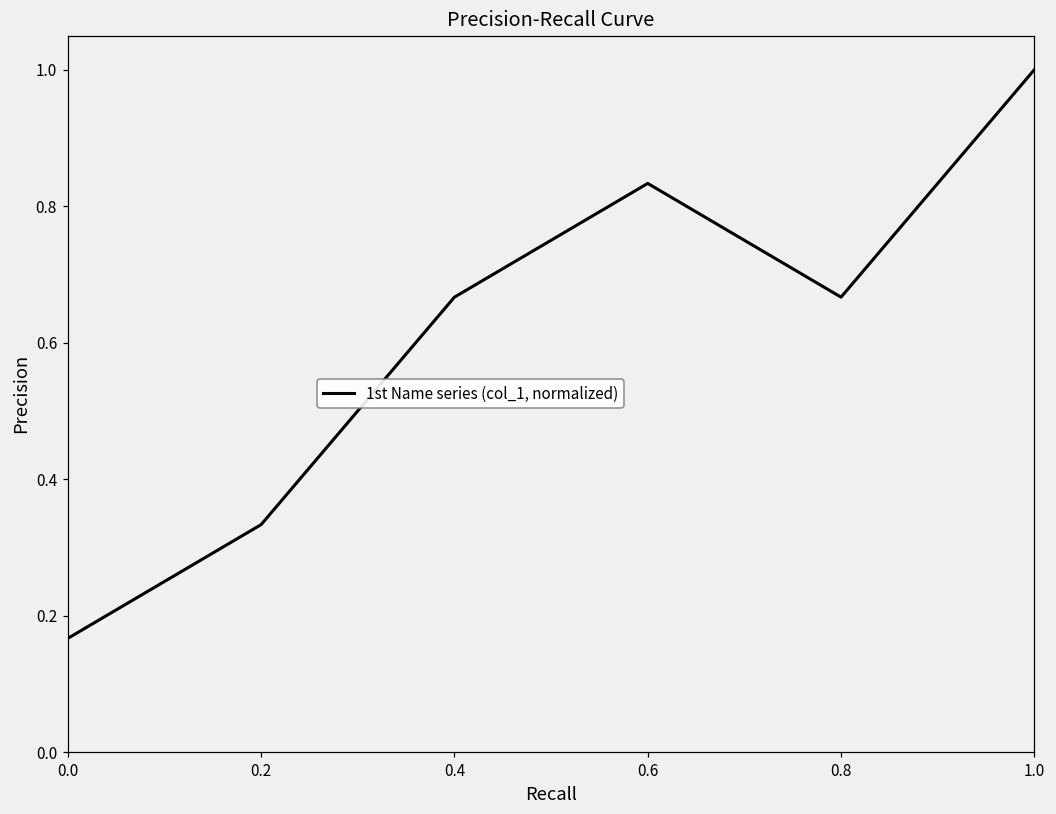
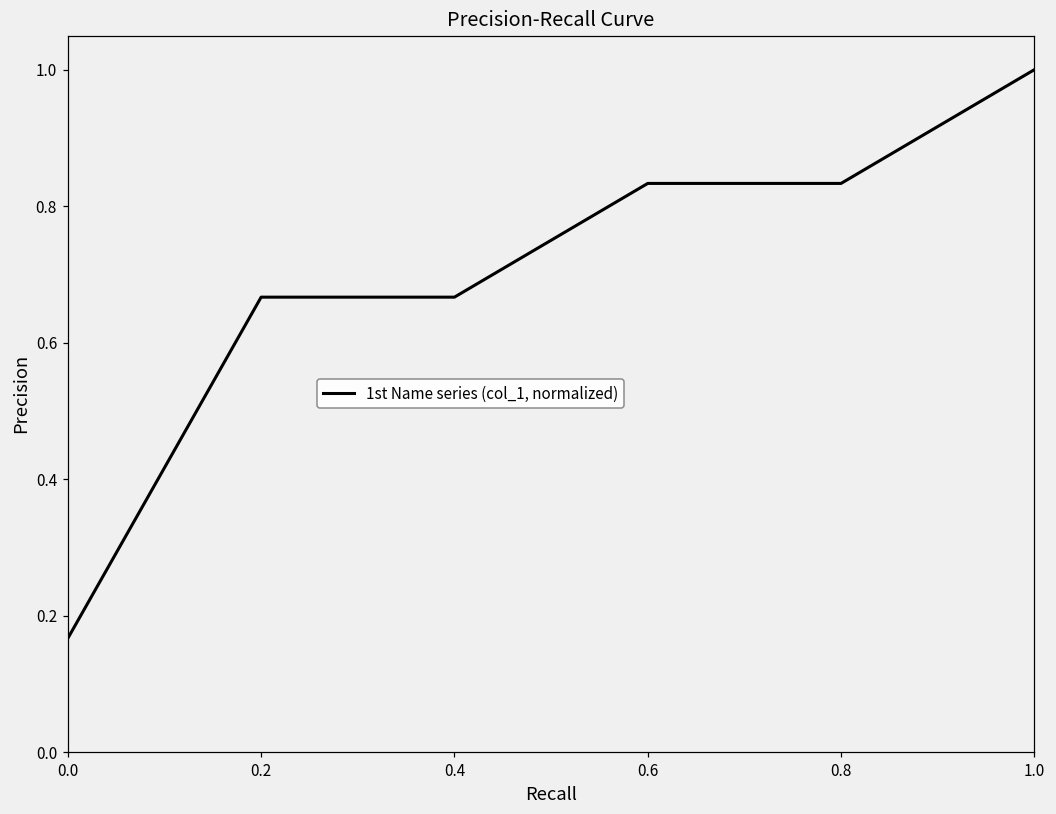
  {
    "0.0": 0.17,
-   "0.2": 0.33,
+   "0.2": 0.67,
    "0.4": 0.67,
    "0.6": 0.83,
-   "0.8": 0.67,
+   "0.8": 0.83,
    "1.0": 1.00
  }
